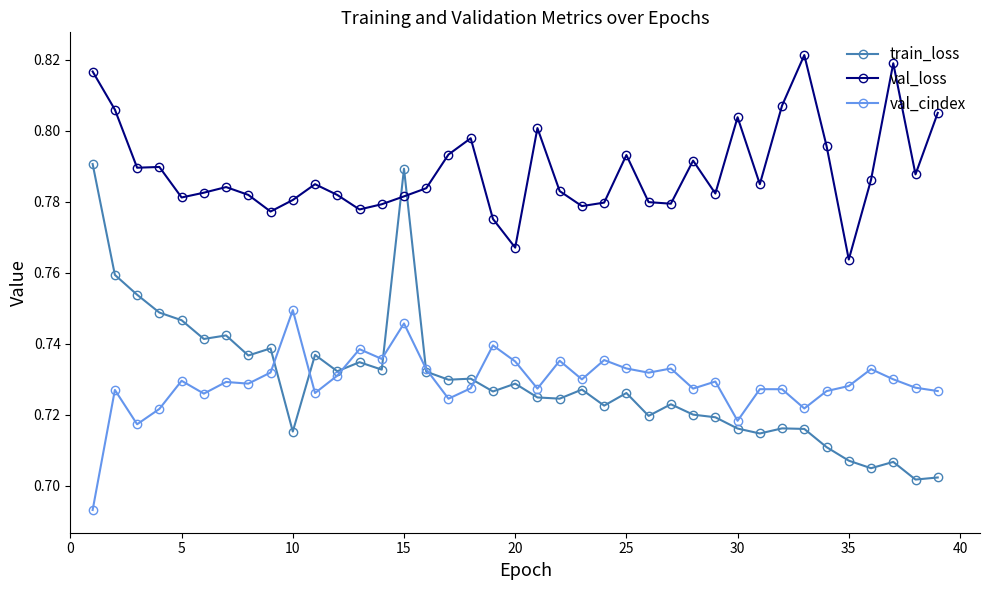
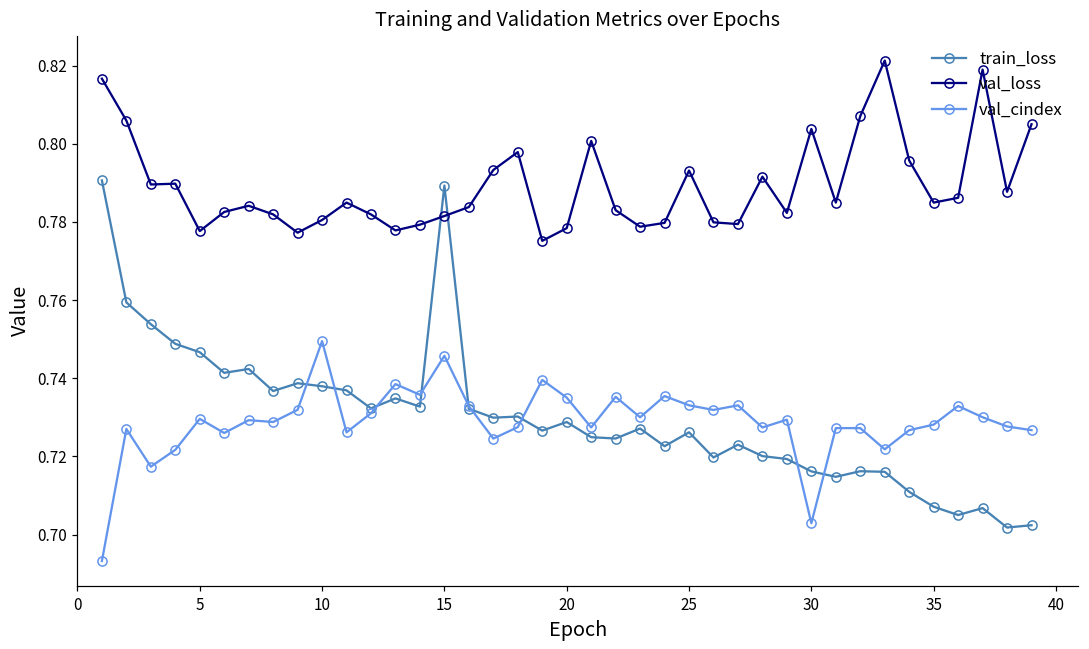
  {
    "train_loss": {
      "5": 0.747,
-     "10": 0.715,
+     "10": 0.738,
      "15": 0.789,
      "20": 0.729,
      "25": 0.726,
      "30": 0.716,
      "35": 0.707
    },
    "val_loss": {
-     "5": 0.781,
+     "5": 0.778,
      "10": 0.780,
      "15": 0.782,
-     "20": 0.767,
+     "20": 0.778,
      "25": 0.793,
      "30": 0.804,
-     "35": 0.764
+     "35": 0.785
    },
    "val_cindex": {
      "5": 0.730,
      "10": 0.750,
      "15": 0.746,
      "20": 0.735,
      "25": 0.733,
-     "30": 0.718,
+     "30": 0.703,
      "35": 0.728
    }
  }
